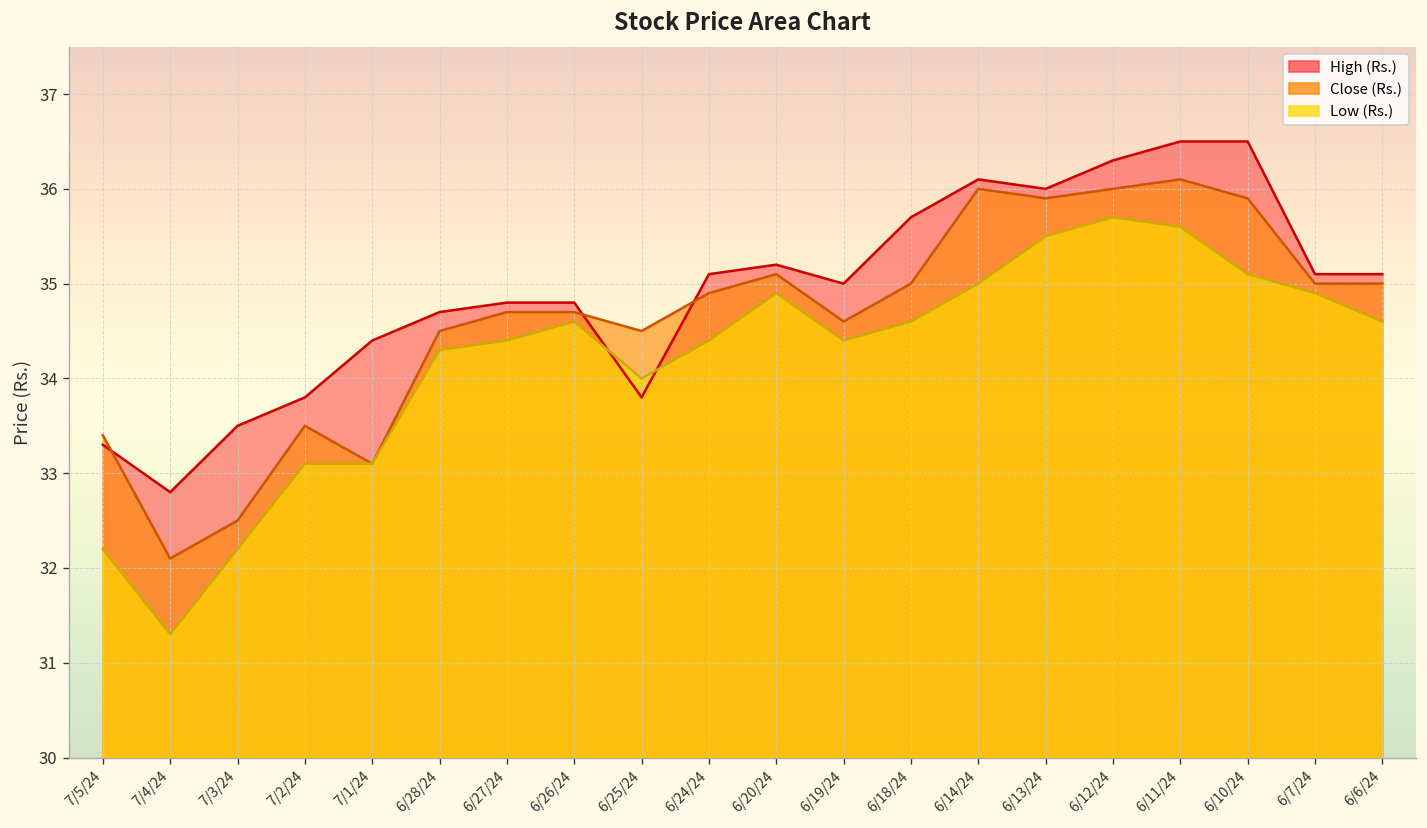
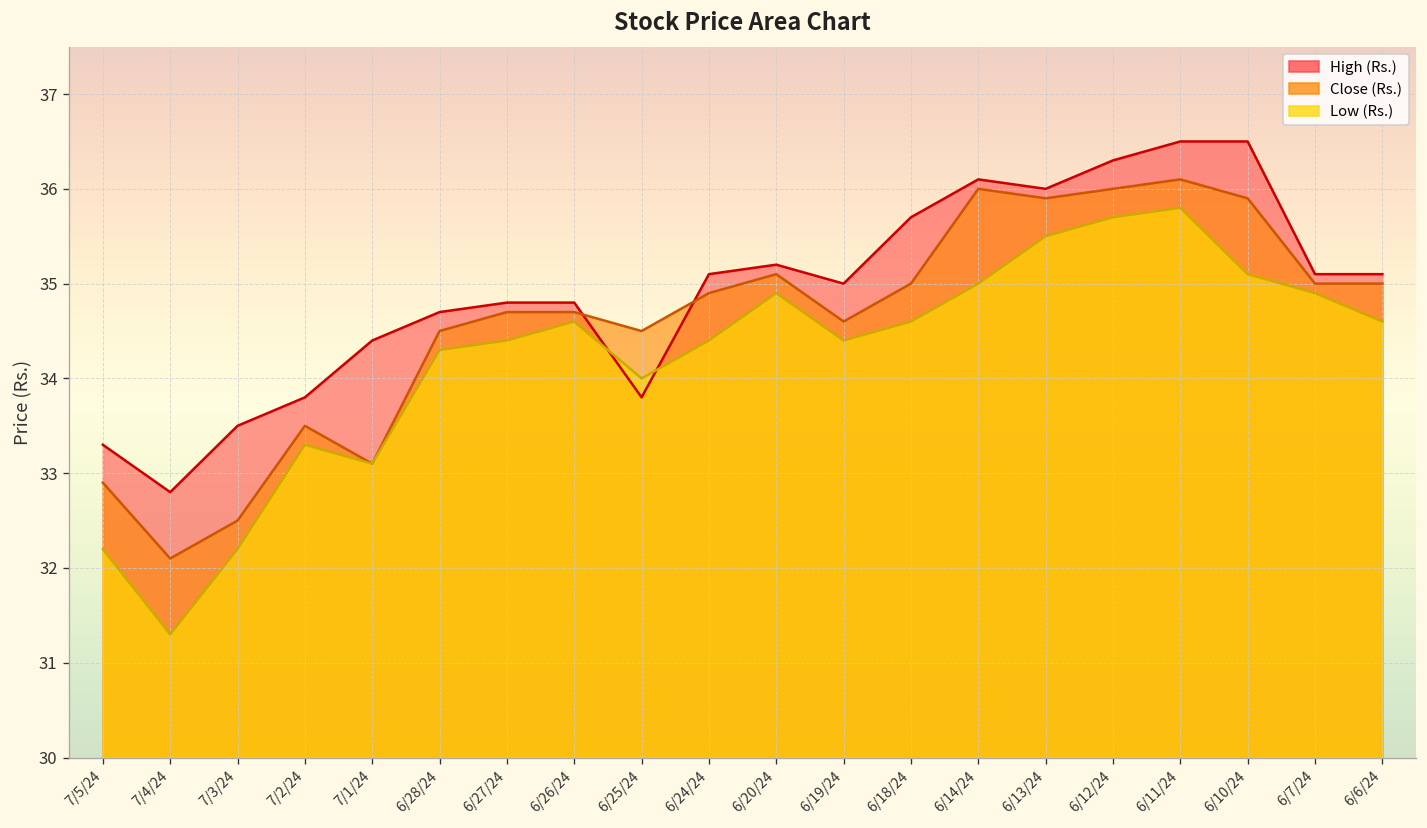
  {
    "High (Rs.)": {
      "7/5/24": 33.3,
      "7/4/24": 32.8,
      "7/3/24": 33.5,
      "7/2/24": 33.8,
      "7/1/24": 34.4,
      "6/28/24": 34.7,
      "6/27/24": 34.8,
      "6/26/24": 34.8,
      "6/25/24": 33.8,
      "6/24/24": 35.1,
      "6/20/24": 35.2,
      "6/19/24": 35.0,
      "6/18/24": 35.7,
      "6/14/24": 36.1,
      "6/13/24": 36.0,
      "6/12/24": 36.3,
      "6/11/24": 36.5,
      "6/10/24": 36.5,
      "6/7/24": 35.1,
      "6/6/24": 35.1
    },
    "Close (Rs.)": {
-     "7/5/24": 33.4,
+     "7/5/24": 32.9,
      "7/4/24": 32.1,
      "7/3/24": 32.5,
      "7/2/24": 33.5,
      "6/28/24": 34.5,
      "6/27/24": 34.7,
      "6/26/24": 34.7,
      "6/25/24": 34.5,
      "6/24/24": 34.9,
      "6/20/24": 35.1,
      "6/19/24": 34.6,
      "6/18/24": 35.0,
      "6/14/24": 36.0,
      "6/13/24": 35.9,
      "6/12/24": 36.0,
      "6/11/24": 36.1,
      "6/10/24": 35.9,
      "6/7/24": 35.0,
      "6/6/24": 35.0
    },
    "Low (Rs.)": {
      "7/5/24": 32.2,
      "7/4/24": 31.3,
      "7/3/24": 32.2,
-     "7/2/24": 33.1,
+     "7/2/24": 33.3,
      "6/28/24": 34.3,
      "6/27/24": 34.4,
      "6/26/24": 34.6,
      "6/25/24": 34.0,
      "6/24/24": 34.4,
      "6/20/24": 34.9,
      "6/19/24": 34.4,
      "6/18/24": 34.6,
      "6/14/24": 35.0,
      "6/13/24": 35.5,
      "6/12/24": 35.7,
-     "6/11/24": 35.6,
+     "6/11/24": 35.8,
      "6/10/24": 35.1,
      "6/7/24": 34.9,
      "6/6/24": 34.6
    }
  }
